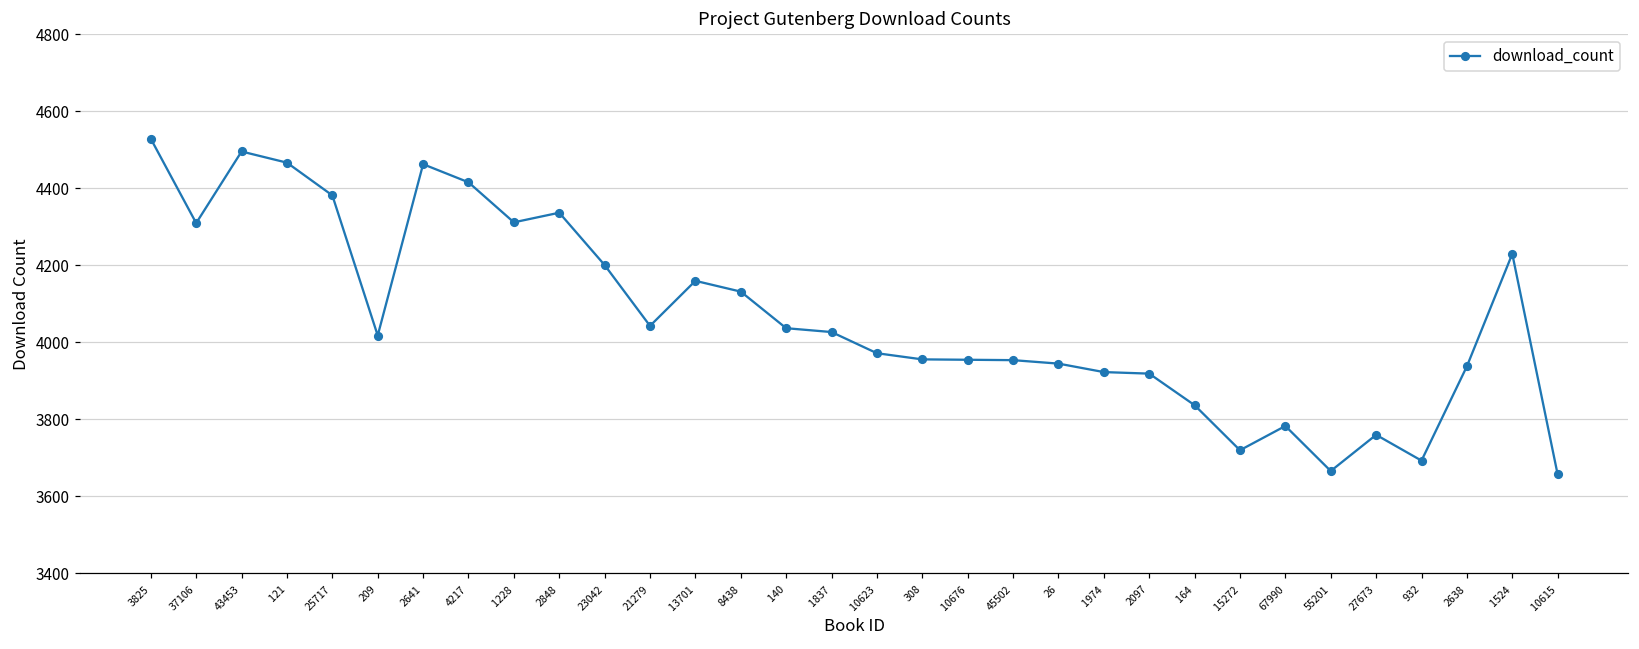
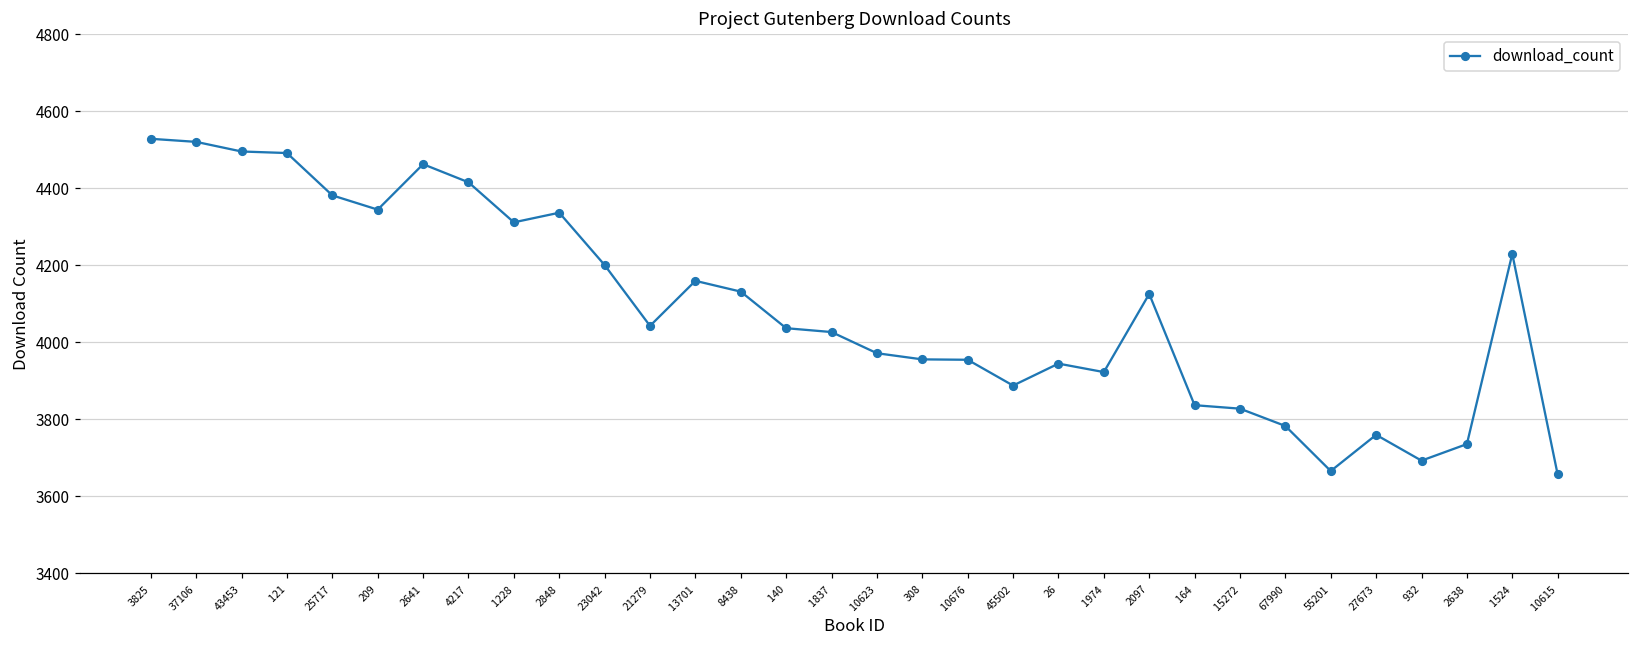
  {
    "3825": 4530,
-   "37106": 4310,
+   "37106": 4520,
    "43453": 4500,
-   "121": 4470,
+   "121": 4490,
    "25717": 4380,
-   "209": 4020,
+   "209": 4350,
    "2641": 4460,
    "4217": 4420,
    "1228": 4310,
    "2848": 4340,
    "23042": 4200,
    "21279": 4040,
    "13701": 4160,
    "8438": 4130,
    "140": 4040,
    "1837": 4030,
    "10623": 3970,
    "308": 3960,
    "10676": 3960,
-   "45502": 3950,
+   "45502": 3890,
    "26": 3950,
    "1974": 3920,
-   "2097": 3920,
+   "2097": 4130,
    "164": 3840,
-   "15272": 3720,
+   "15272": 3830,
    "67990": 3780,
    "55201": 3670,
    "27673": 3760,
    "932": 3690,
-   "2638": 3940,
+   "2638": 3740,
    "1524": 4230,
    "10615": 3660
  }
